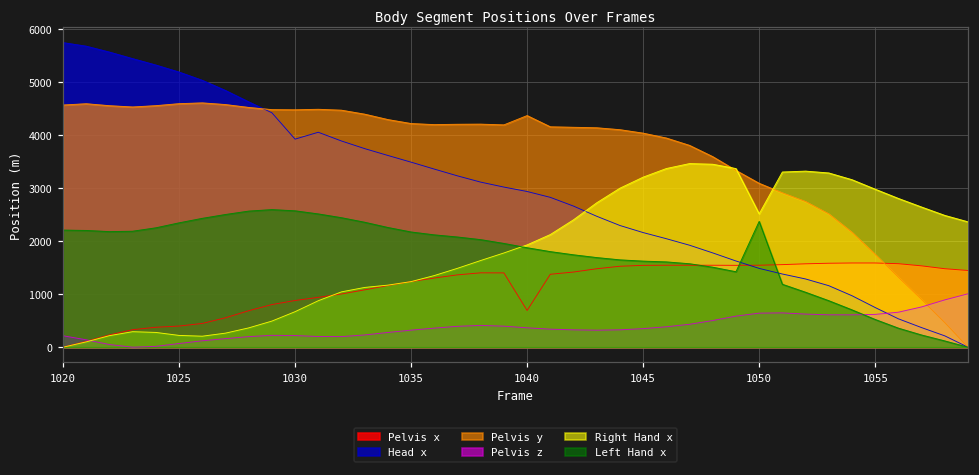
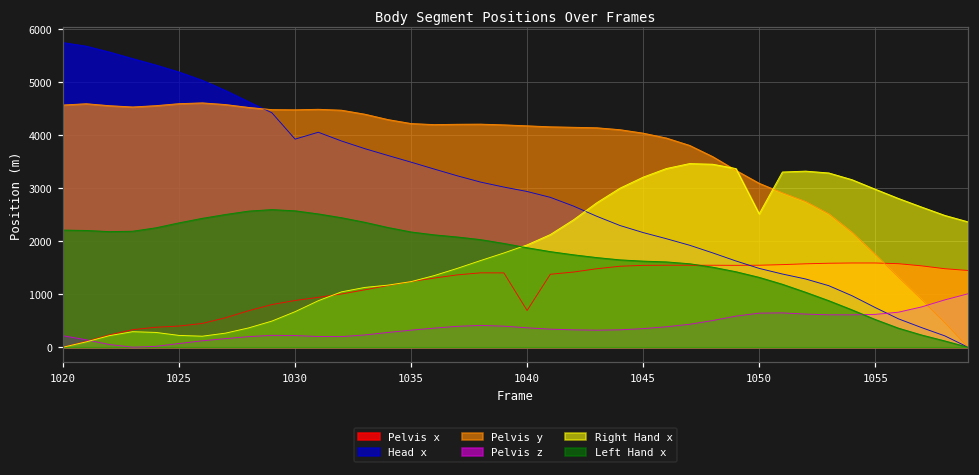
  {
    "Pelvis x": {
      "1025": 400,
      "1030": 900,
      "1040": 700,
      "1045": 1500,
      "1050": 1500,
      "1055": 1600
    },
    "Head x": {
      "1020": 5700,
      "1025": 5200,
      "1030": 3900,
      "1035": 3500,
      "1040": 2900,
      "1045": 2200,
      "1050": 1500,
      "1055": 700
    },
    "Pelvis y": {
      "1020": 4600,
      "1025": 4600,
      "1030": 4500,
      "1035": 4200,
-     "1040": 4400,
+     "1040": 4200,
      "1045": 4000,
      "1050": 3100,
      "1055": 1800
    },
    "Pelvis z": {
      "1020": 200,
      "1025": 100,
      "1030": 200,
      "1035": 300,
      "1040": 400,
      "1045": 400,
      "1050": 600,
      "1055": 600
    },
    "Right Hand x": {
      "1025": 200,
      "1030": 700,
      "1040": 1900,
      "1045": 3200,
      "1050": 2500,
      "1055": 3000
    },
    "Left Hand x": {
      "1020": 2200,
      "1025": 2300,
      "1030": 2600,
      "1035": 2200,
      "1040": 1900,
      "1045": 1600,
-     "1050": 2400,
+     "1050": 1300,
      "1055": 500
    }
  }
